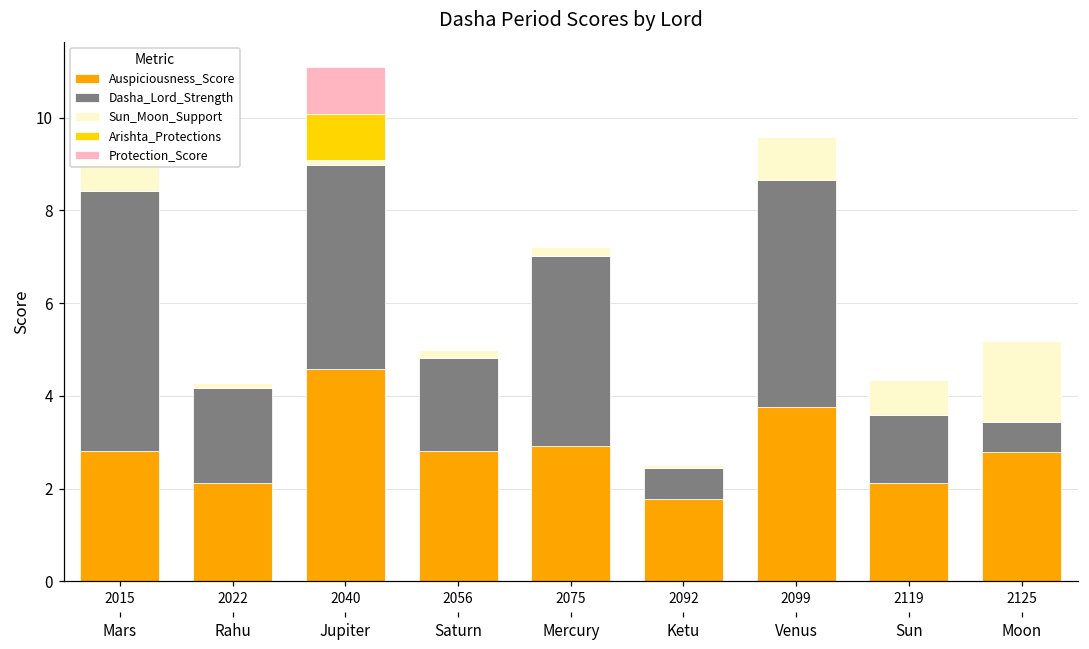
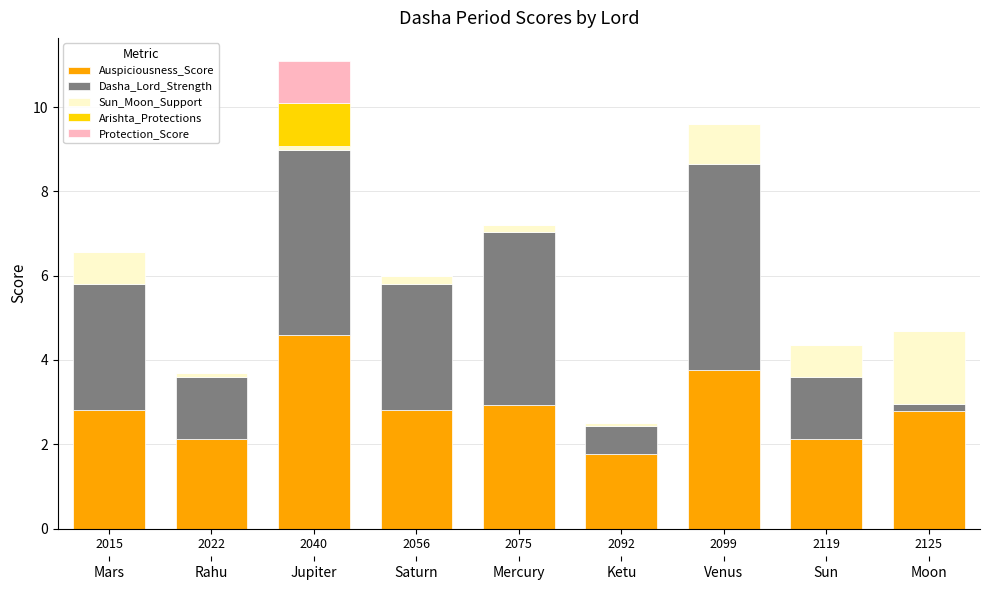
  {
    "Dasha_Lord_Strength": {
-     "2015": 5.6,
-     "2022": 2.0,
+     "2015": 3.0,
+     "2022": 1.5,
      "2040": 4.4,
-     "2056": 2,
+     "2056": 3,
      "2075": 4.1,
      "2092": 0.7,
      "2099": 4.9,
      "2119": 1.5,
-     "2125": 0.7
+     "2125": 0.2
    },
    "Sun_Moon_Support": {
      "2022": 0.1,
      "2040": 0.1,
      "2056": 0.2,
      "2075": 0.2,
      "2092": 0.1,
      "2099": 0.9,
      "2119": 0.8,
      "2125": 1.7
    },
    "Protection_Score": {
      "2022": 0.0,
      "2040": 1.0,
      "2056": 0.0,
      "2075": 0.0,
      "2092": 0.0,
      "2099": 0.0,
      "2119": 0.0,
      "2125": 0.0
    }
  }
